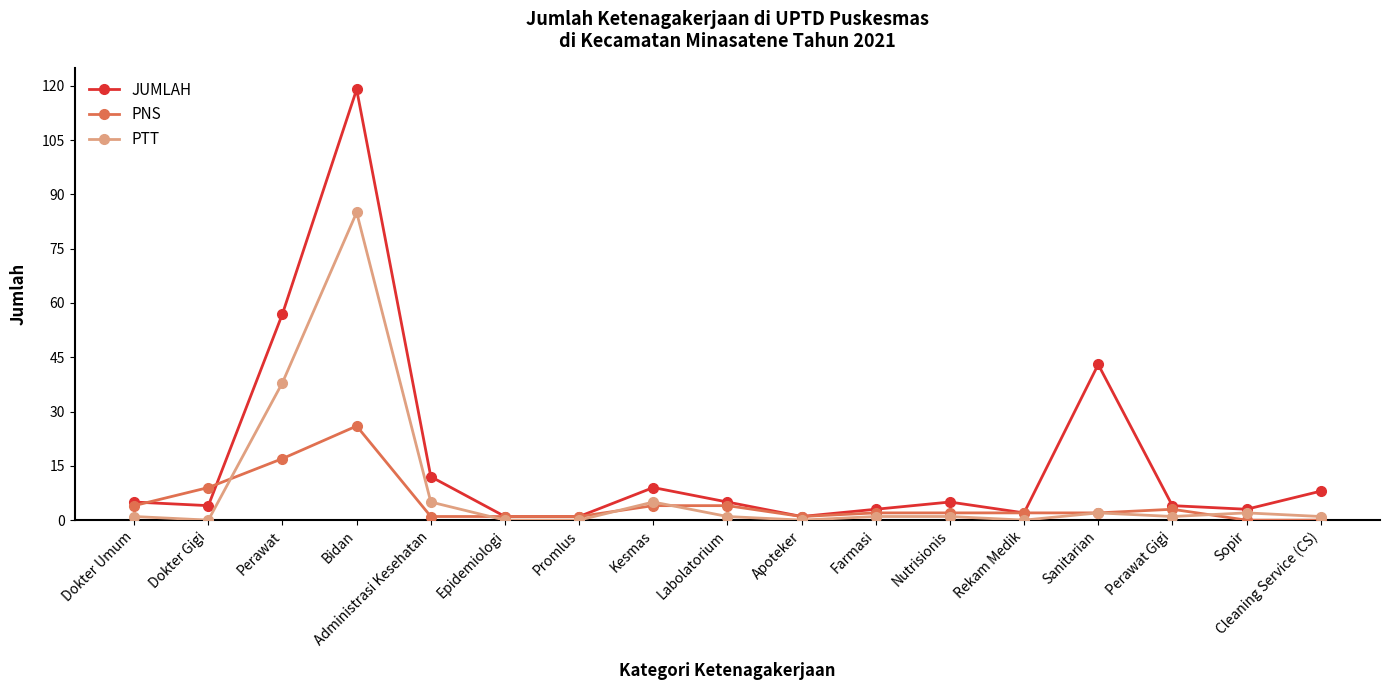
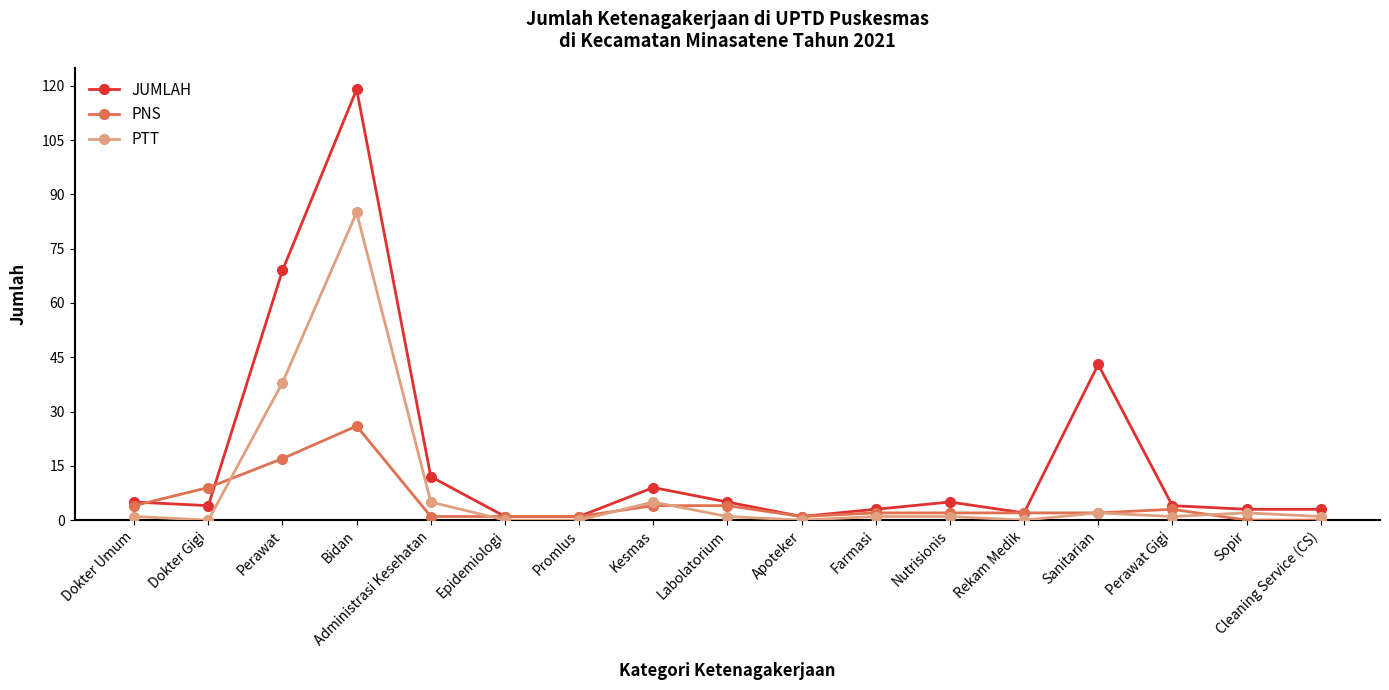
  {
    "JUMLAH": {
      "Dokter Umum": 5,
      "Dokter Gigi": 4,
-     "Perawat": 57,
+     "Perawat": 69,
      "Bidan": 119,
      "Administrasi Kesehatan": 12,
      "Kesmas": 9,
      "Labolatorium": 5,
      "Farmasi": 3,
      "Nutrisionis": 5,
      "Sanitarian": 43,
      "Perawat Gigi": 4,
      "Sopir": 3,
-     "Cleaning Service (CS)": 8
+     "Cleaning Service (CS)": 3
    },
    "PNS": {
      "Dokter Umum": 4,
      "Dokter Gigi": 9,
      "Perawat": 17,
      "Bidan": 26,
      "Administrasi Kesehatan": 1,
      "Kesmas": 4,
      "Labolatorium": 4,
      "Farmasi": 2,
      "Nutrisionis": 2,
      "Perawat Gigi": 3,
      "Sopir": 0,
      "Cleaning Service (CS)": 0
    },
    "PTT": {
      "Dokter Umum": 1,
      "Dokter Gigi": 0,
      "Perawat": 38,
      "Bidan": 85,
      "Administrasi Kesehatan": 5,
      "Epidemiologi": 0,
      "Promlus": 0,
      "Kesmas": 5,
      "Labolatorium": 1,
      "Apoteker": 0,
      "Farmasi": 1,
      "Nutrisionis": 1,
      "Rekam Medik": 0,
      "Perawat Gigi": 1,
      "Sopir": 2,
      "Cleaning Service (CS)": 1
    }
  }
